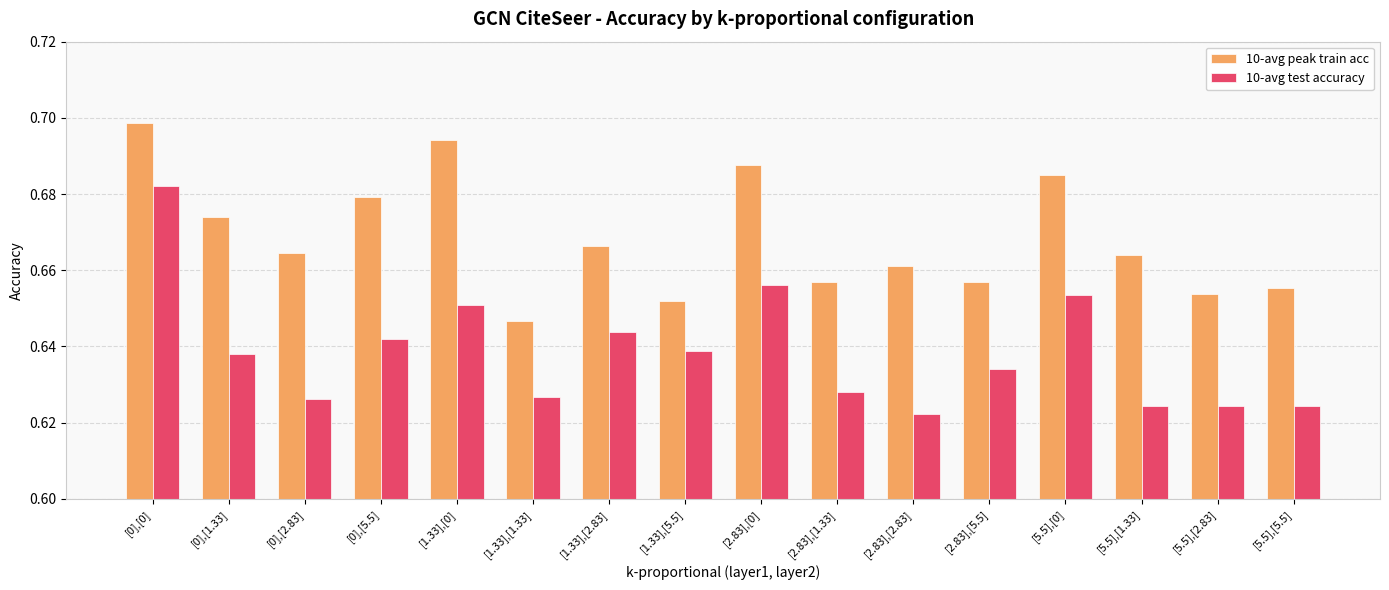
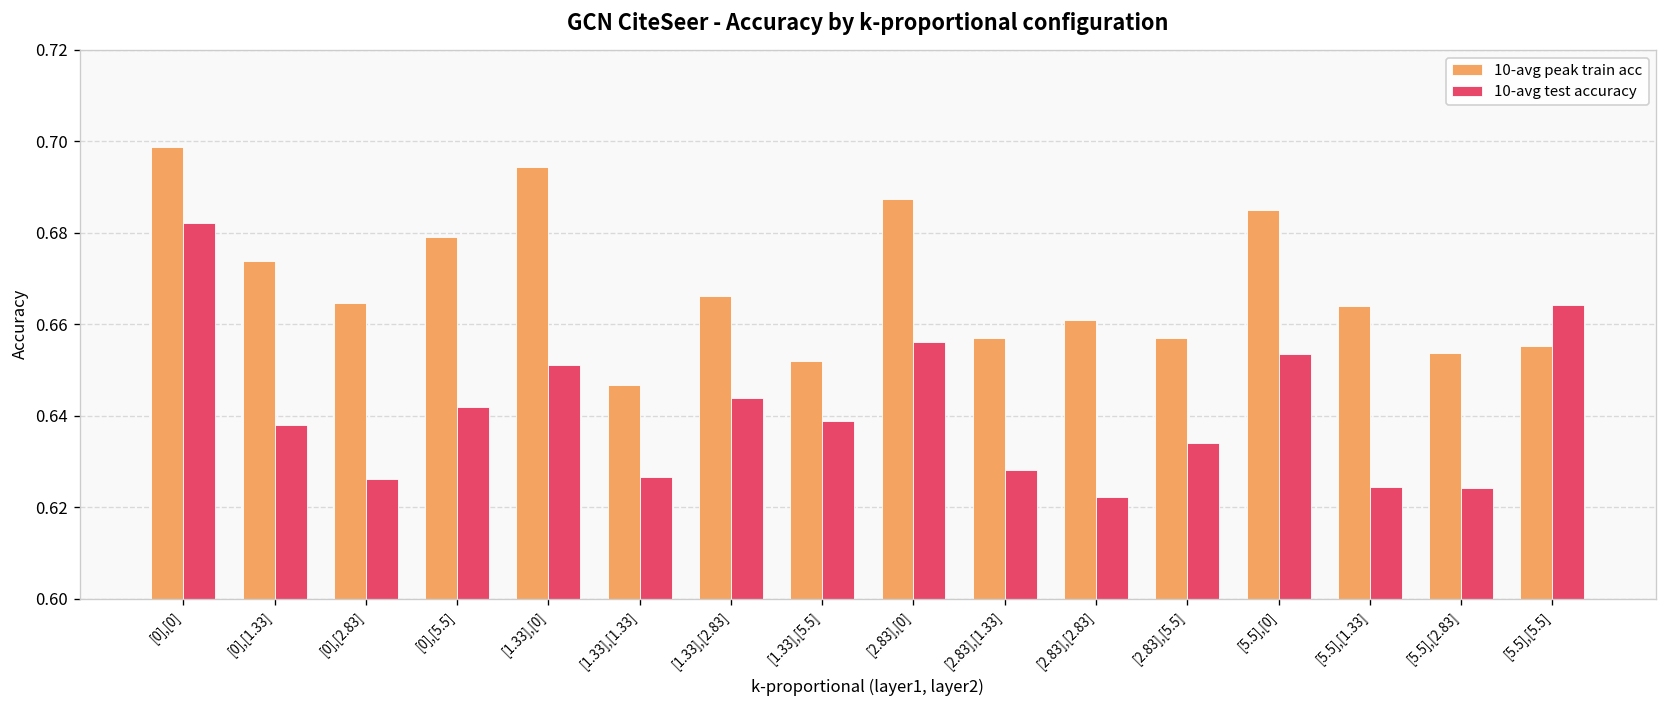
  {
    "10-avg peak train acc": {
      "[0],[0]": 0.699,
      "[0],[1.33]": 0.674,
      "[0],[2.83]": 0.665,
      "[0],[5.5]": 0.679,
      "[1.33],[0]": 0.694,
      "[1.33],[1.33]": 0.647,
      "[1.33],[2.83]": 0.666,
      "[1.33],[5.5]": 0.652,
      "[2.83],[0]": 0.688,
      "[2.83],[1.33]": 0.657,
      "[2.83],[2.83]": 0.661,
      "[2.83],[5.5]": 0.657,
      "[5.5],[0]": 0.685,
      "[5.5],[1.33]": 0.664,
      "[5.5],[2.83]": 0.654,
      "[5.5],[5.5]": 0.655
    },
    "10-avg test accuracy": {
      "[0],[0]": 0.682,
      "[0],[1.33]": 0.638,
      "[0],[2.83]": 0.626,
      "[0],[5.5]": 0.642,
      "[1.33],[0]": 0.651,
      "[1.33],[1.33]": 0.627,
      "[1.33],[2.83]": 0.644,
      "[1.33],[5.5]": 0.639,
      "[2.83],[0]": 0.656,
      "[2.83],[1.33]": 0.628,
      "[2.83],[2.83]": 0.622,
      "[2.83],[5.5]": 0.634,
      "[5.5],[0]": 0.654,
      "[5.5],[1.33]": 0.624,
      "[5.5],[2.83]": 0.624,
-     "[5.5],[5.5]": 0.625
+     "[5.5],[5.5]": 0.664
    }
  }
